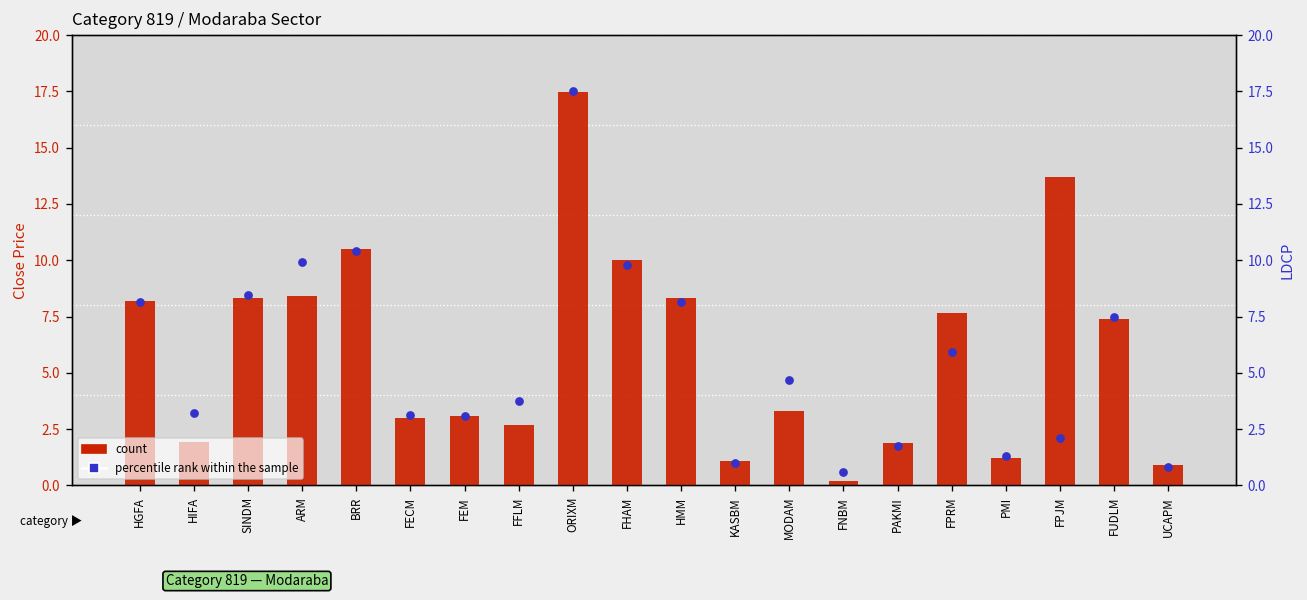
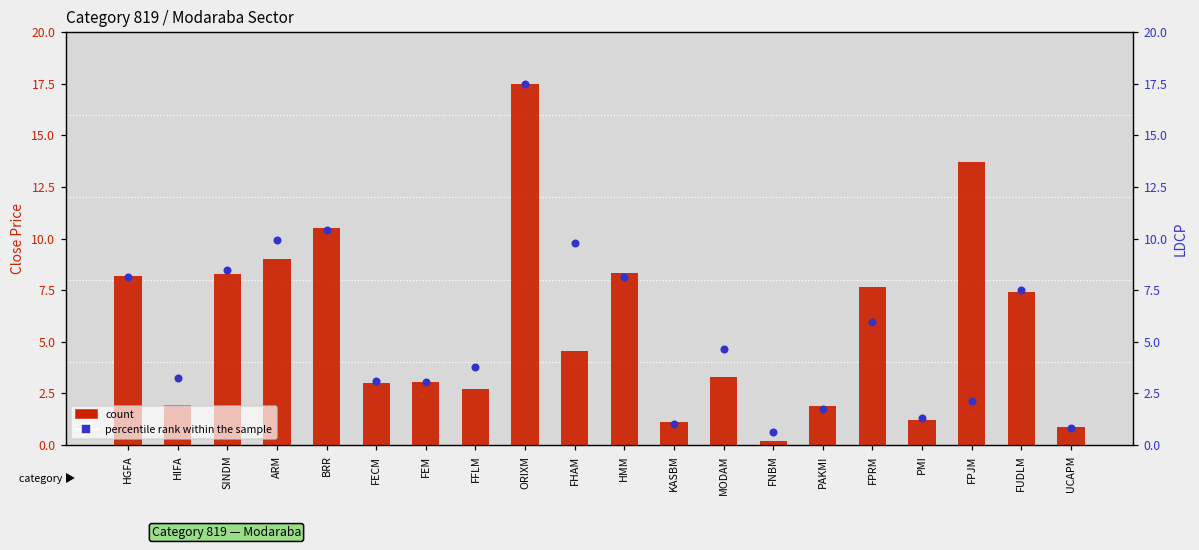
  {
    "count": {
      "HGFA": 8.2,
      "SINDM": 8.3,
-     "ARM": 8.4,
+     "ARM": 9.0,
      "BRR": 10.5,
      "FECM": 3.0,
      "FEM": 3.1,
      "FFLM": 2.7,
      "ORIXM": 17.5,
-     "FHAM": 10.0,
+     "FHAM": 4.6,
      "HMM": 8.3,
      "KASBM": 1.1,
      "MODAM": 3.3,
      "FNBM": 0.2,
      "PAKMI": 1.9,
      "FPRM": 7.7,
      "PMI": 1.2,
      "FPJM": 13.7,
      "FUDLM": 7.4,
      "UCAPM": 0.9
    }
  }
